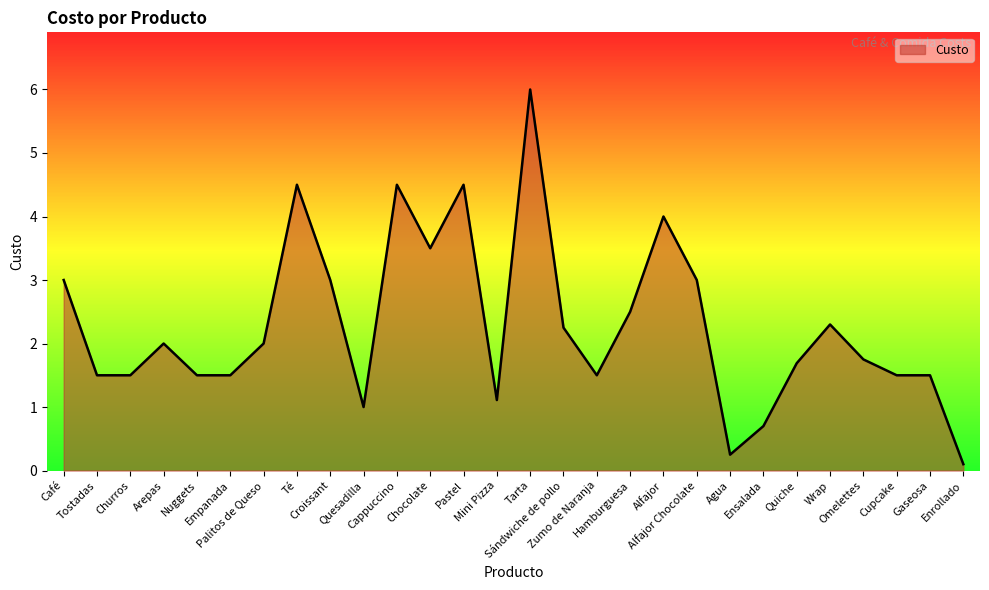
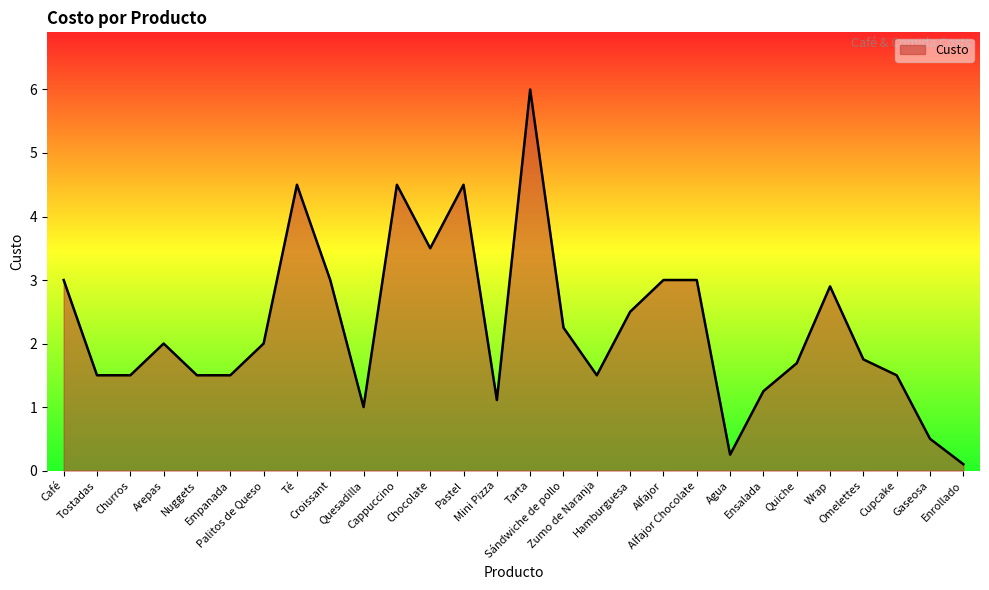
  {
    "Café": 3.0,
    "Tostadas": 1.5,
    "Churros": 1.5,
    "Arepas": 2.0,
    "Nuggets": 1.5,
    "Empanada": 1.5,
    "Palitos de Queso": 2.0,
    "Té": 4.5,
    "Croissant": 3.0,
    "Quesadilla": 1.0,
    "Cappuccino": 4.5,
    "Chocolate": 3.5,
    "Pastel": 4.5,
    "Mini Pizza": 1.1,
    "Tarta": 6.0,
    "Sándwiche de pollo": 2.3,
    "Zumo de Naranja": 1.5,
    "Hamburguesa": 2.5,
-   "Alfajor": 4,
+   "Alfajor": 3,
    "Alfajor Chocolate": 3.0,
    "Agua": 0.3,
-   "Ensalada": 0.7,
+   "Ensalada": 1.3,
    "Quiche": 1.7,
-   "Wrap": 2.3,
+   "Wrap": 2.9,
    "Omelettes": 1.8,
    "Cupcake": 1.5,
-   "Gaseosa": 1.5,
+   "Gaseosa": 0.5,
    "Enrollado": 0.1
  }
